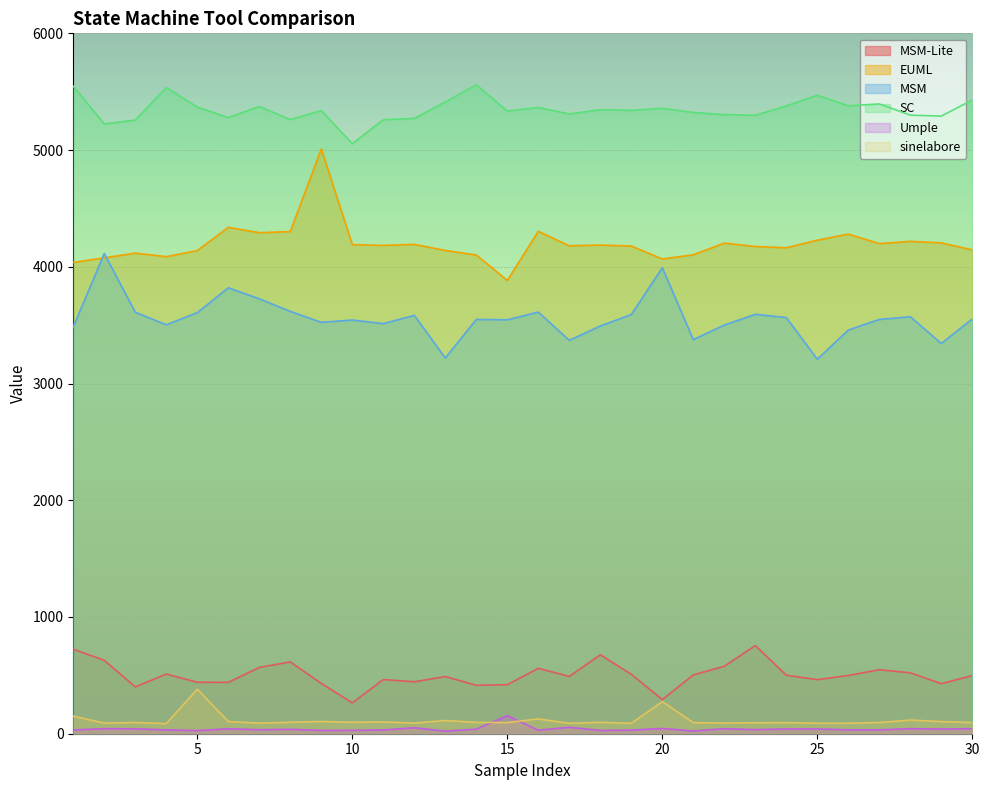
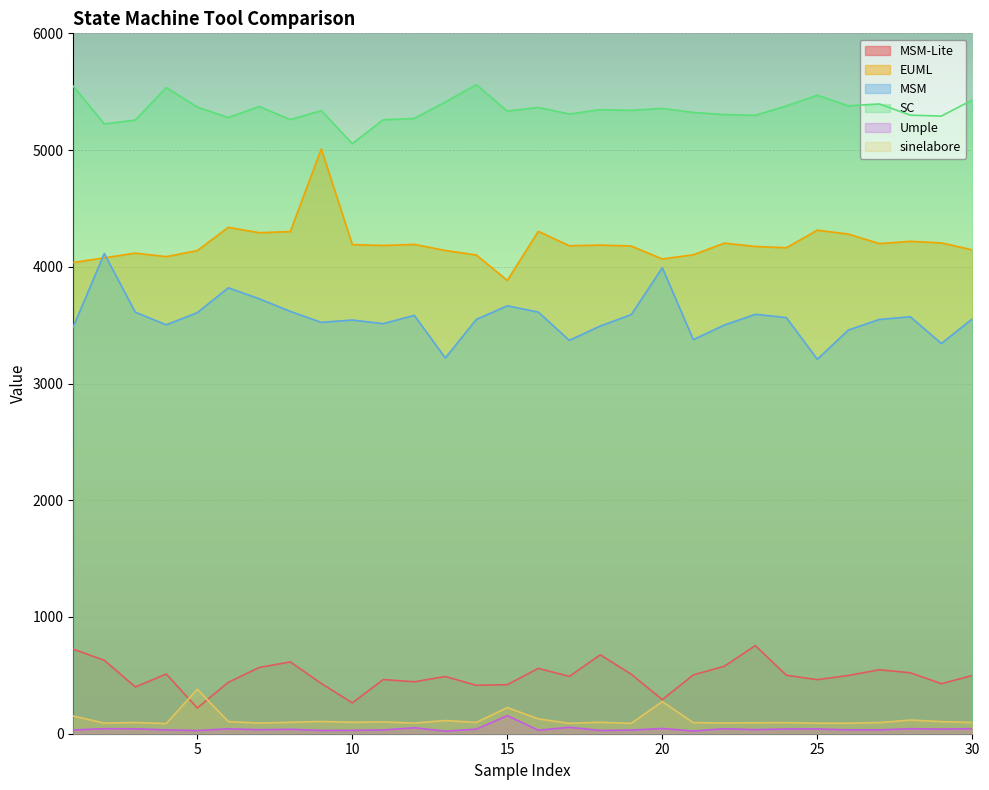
  {
    "MSM-Lite": {
-     "5": 440,
+     "5": 220,
      "10": 260,
      "15": 420,
      "25": 460,
      "30": 500
    },
    "EUML": {
      "5": 4140,
      "10": 4190,
      "15": 3880,
      "20": 4070,
-     "25": 4230,
+     "25": 4310,
      "30": 4150
    },
    "MSM": {
      "5": 3610,
      "10": 3540,
-     "15": 3550,
+     "15": 3670,
      "20": 3990,
      "25": 3210,
      "30": 3550
    },
    "SC": {
      "5": 5370,
      "10": 5060,
      "15": 5330,
      "20": 5360,
      "25": 5470,
      "30": 5430
    },
    "Umple": {
      "5": 30,
      "10": 30,
      "15": 160,
      "20": 50,
      "25": 40,
      "30": 40
    },
    "sinelabore": {
      "5": 380,
      "10": 100,
-     "15": 100,
+     "15": 220,
      "25": 90,
      "30": 100
    }
  }
